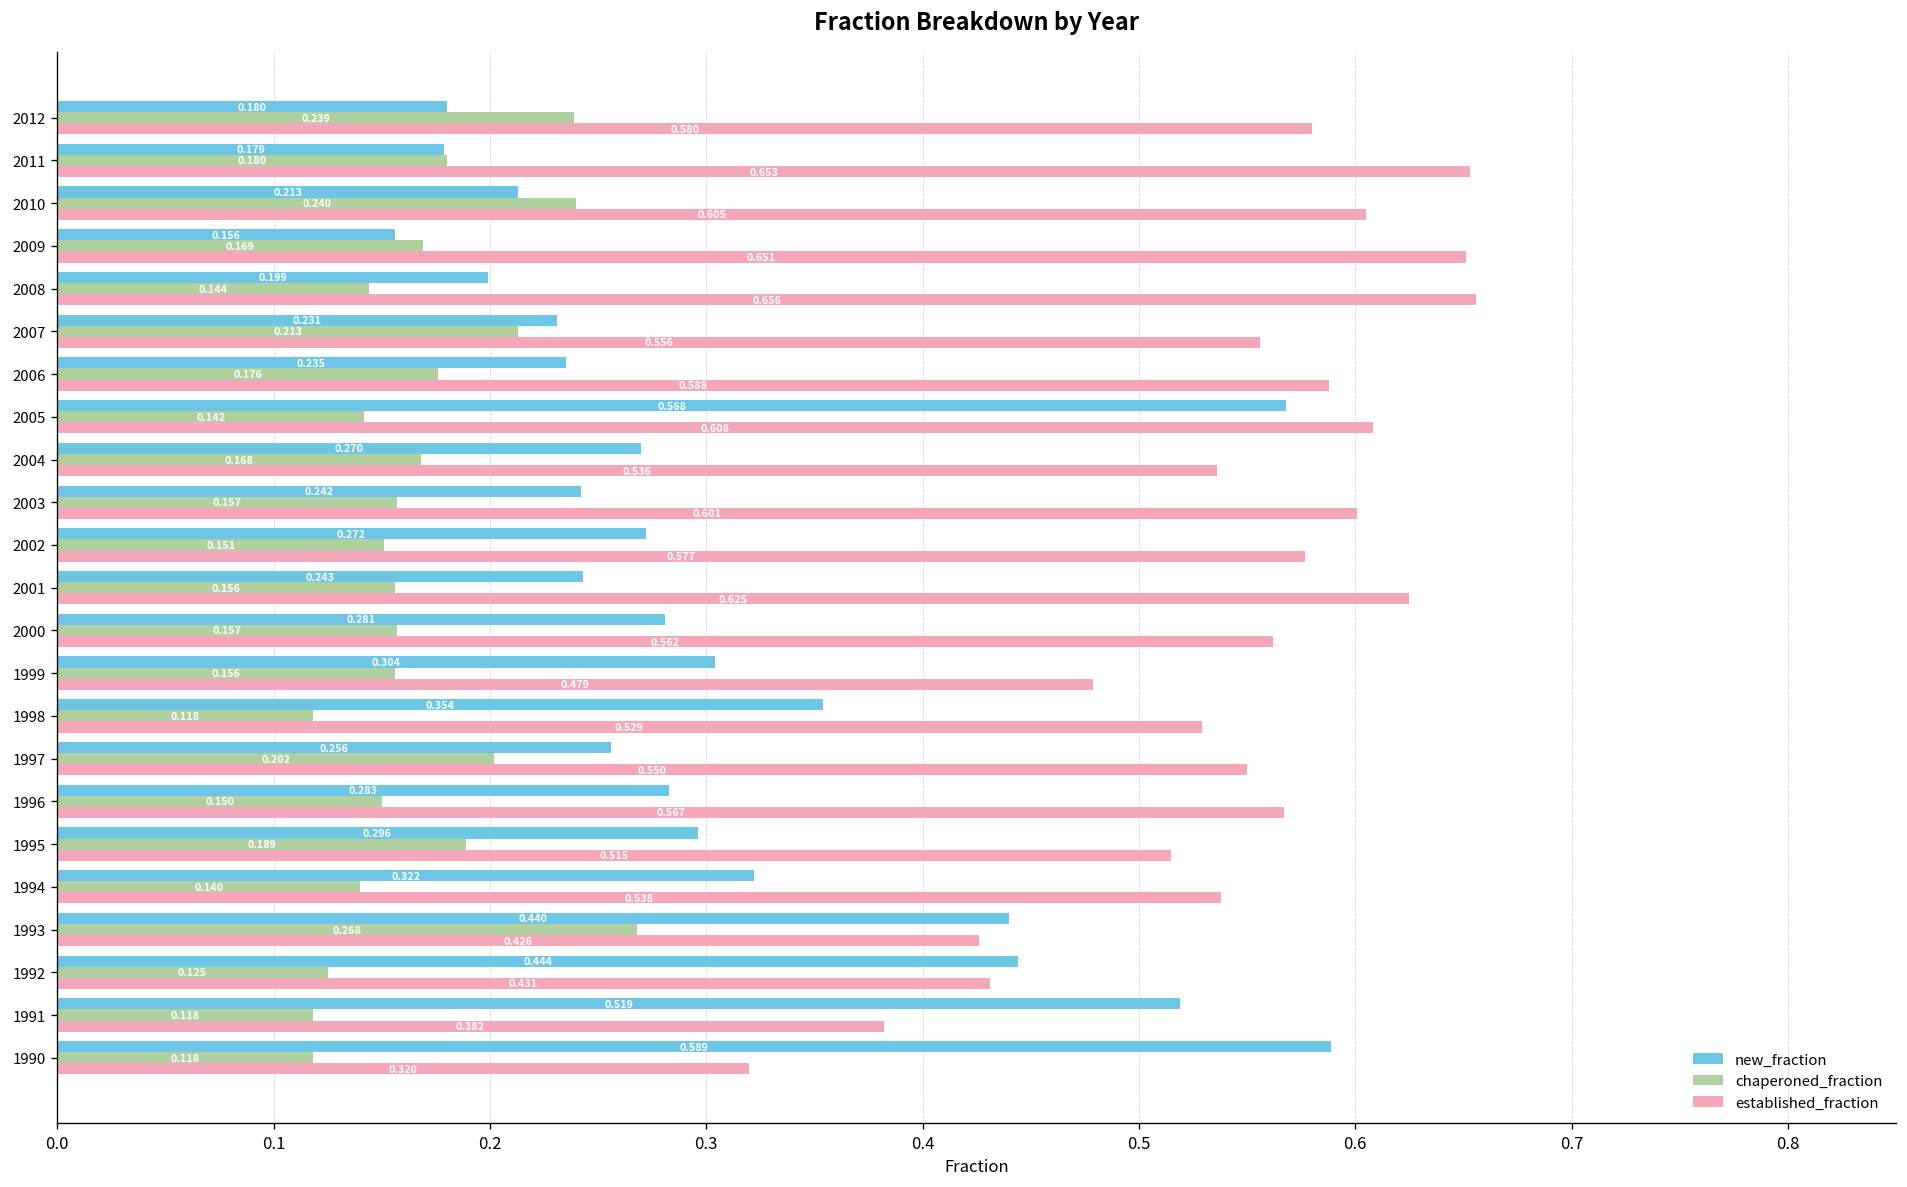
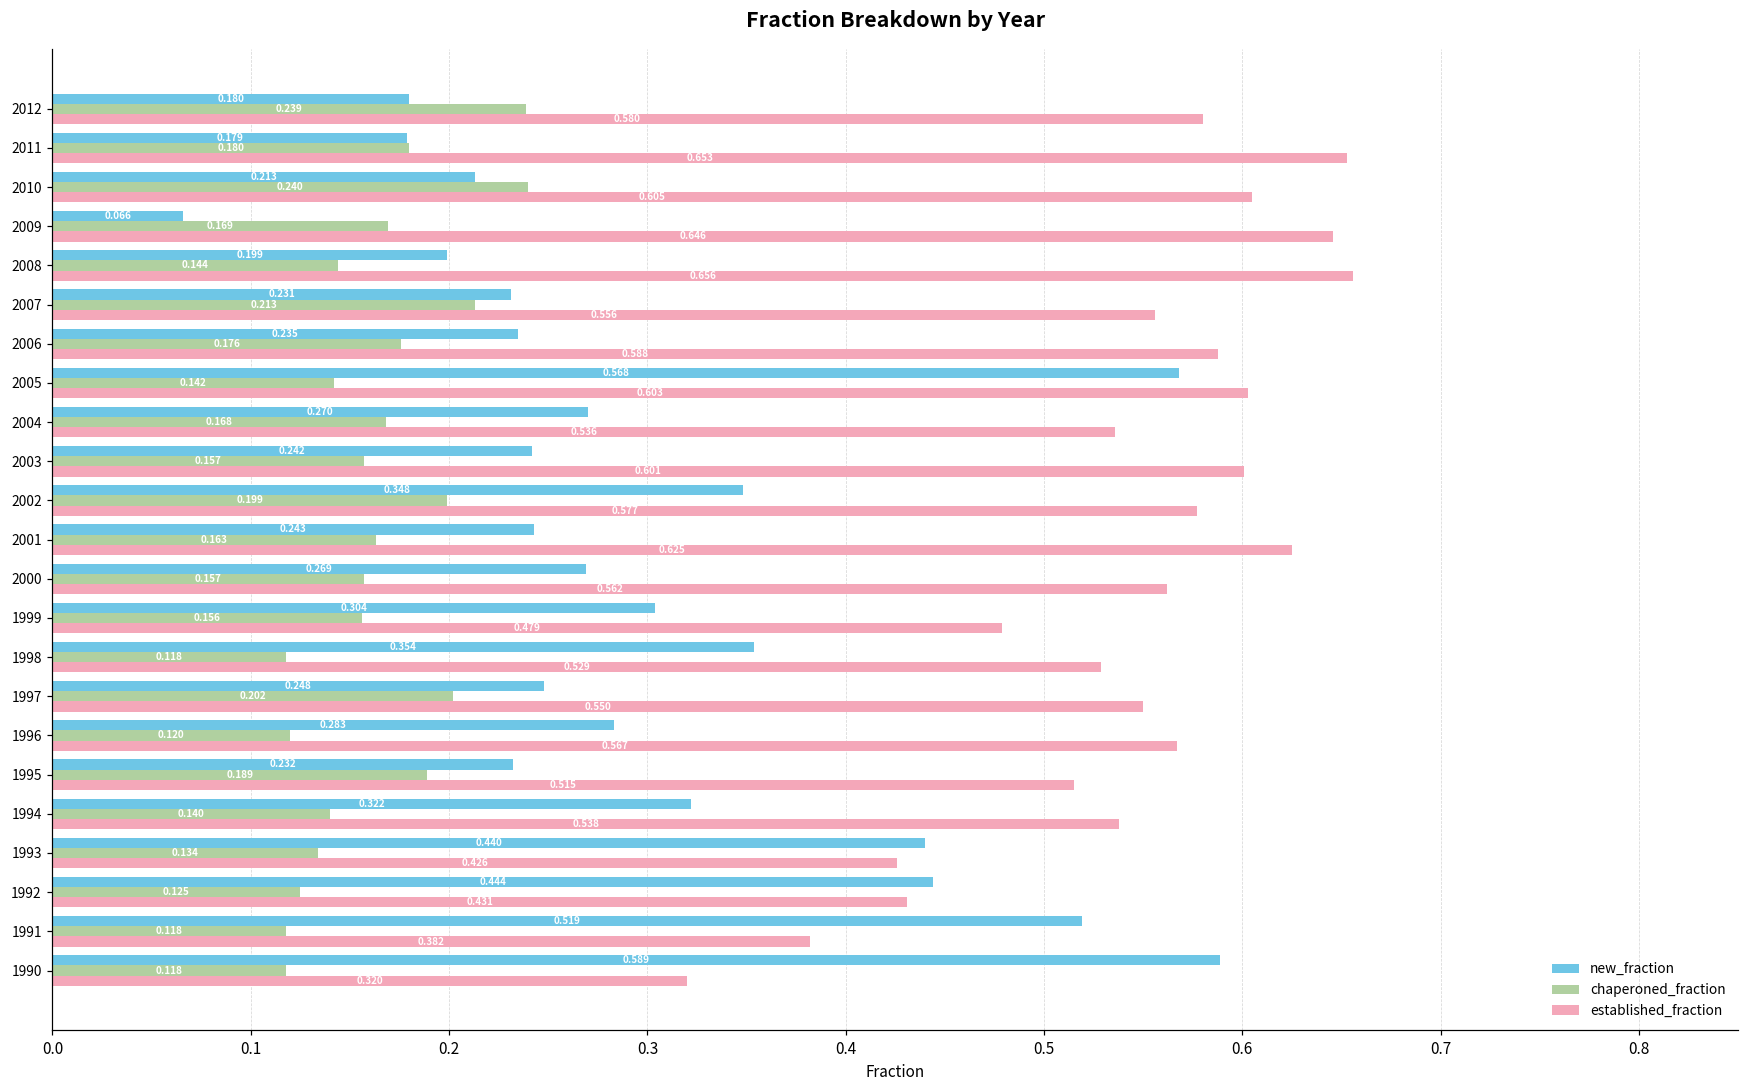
  {
    "new_fraction": {
      "2012": 0.180,
      "2011": 0.179,
      "2010": 0.213,
-     "2009": 0.156,
+     "2009": 0.066,
      "2008": 0.199,
      "2007": 0.231,
      "2006": 0.235,
      "2005": 0.568,
      "2004": 0.270,
      "2003": 0.242,
-     "2002": 0.272,
+     "2002": 0.348,
      "2001": 0.243,
-     "2000": 0.281,
+     "2000": 0.269,
      "1999": 0.304,
      "1998": 0.354,
-     "1997": 0.256,
+     "1997": 0.248,
      "1996": 0.283,
-     "1995": 0.296,
+     "1995": 0.232,
      "1994": 0.322,
      "1993": 0.440,
      "1992": 0.444,
      "1991": 0.519,
      "1990": 0.589
    },
    "chaperoned_fraction": {
      "2012": 0.239,
      "2011": 0.180,
      "2010": 0.240,
      "2009": 0.169,
      "2008": 0.144,
      "2007": 0.213,
      "2006": 0.176,
      "2005": 0.142,
      "2004": 0.168,
      "2003": 0.157,
-     "2002": 0.151,
-     "2001": 0.156,
+     "2002": 0.199,
+     "2001": 0.163,
      "2000": 0.157,
      "1999": 0.156,
      "1998": 0.118,
      "1997": 0.202,
-     "1996": 0.150,
+     "1996": 0.120,
      "1995": 0.189,
      "1994": 0.140,
-     "1993": 0.268,
+     "1993": 0.134,
      "1992": 0.125,
      "1991": 0.118,
      "1990": 0.118
    },
    "established_fraction": {
      "2012": 0.580,
      "2011": 0.653,
      "2010": 0.605,
-     "2009": 0.651,
+     "2009": 0.646,
      "2008": 0.656,
      "2007": 0.556,
      "2006": 0.588,
-     "2005": 0.608,
+     "2005": 0.603,
      "2004": 0.536,
      "2003": 0.601,
      "2002": 0.577,
      "2001": 0.625,
      "2000": 0.562,
      "1999": 0.479,
      "1998": 0.529,
      "1997": 0.550,
      "1996": 0.567,
      "1995": 0.515,
      "1994": 0.538,
      "1993": 0.426,
      "1992": 0.431,
      "1991": 0.382,
      "1990": 0.320
    }
  }
